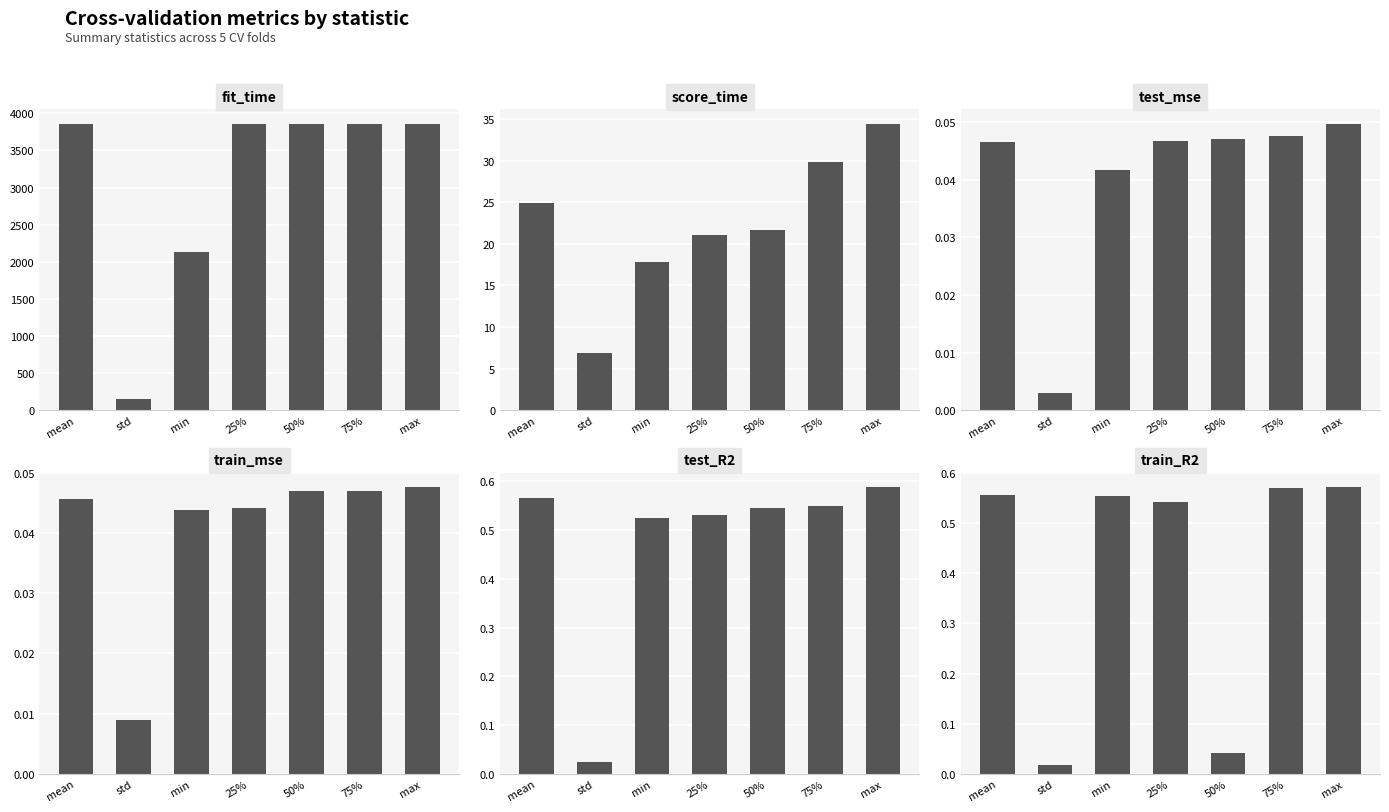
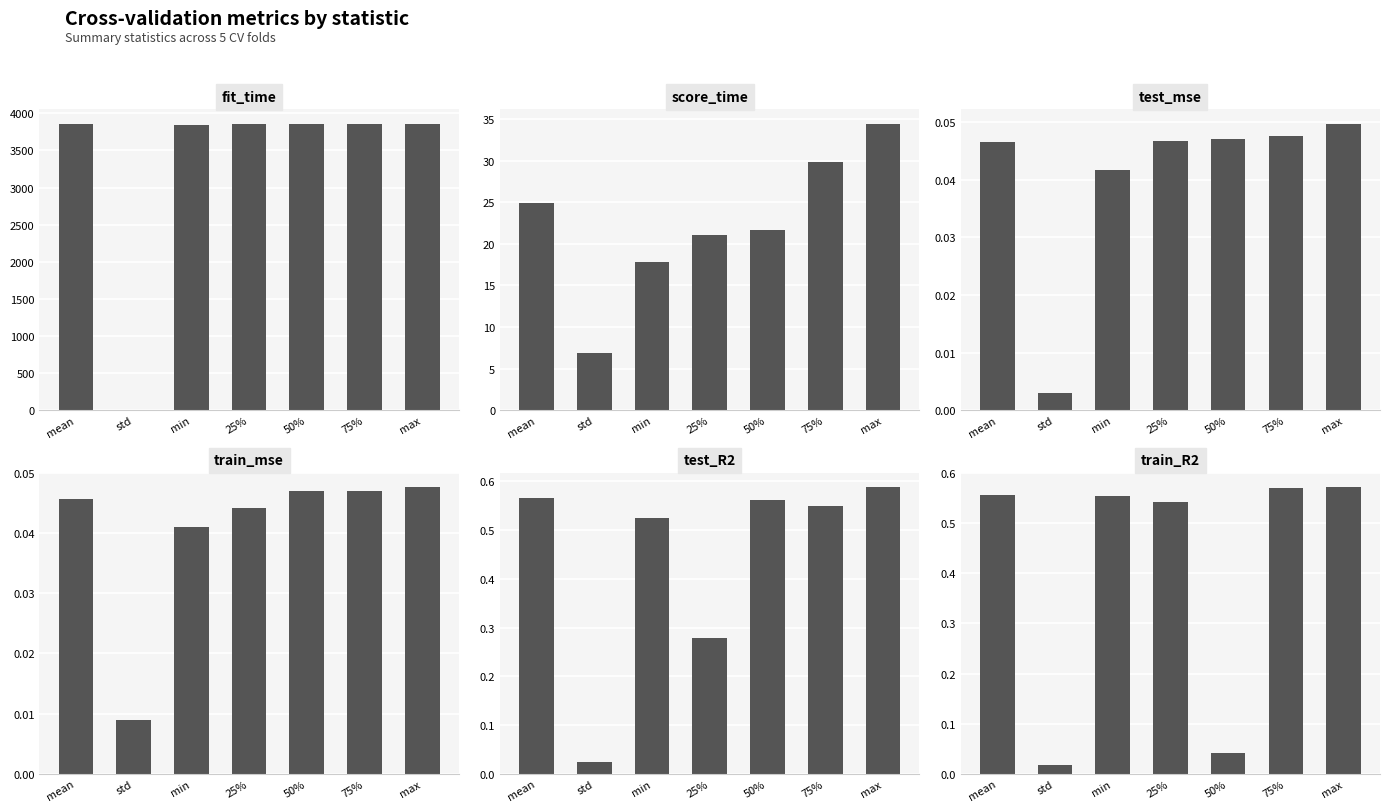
  {
    "fit_time": {
      "mean": 3900,
-     "std": 100,
-     "min": 2100,
+     "std": 0,
+     "min": 3800,
      "25%": 3900,
      "50%": 3900,
      "75%": 3900,
      "max": 3900
    },
    "score_time": {
      "mean": 25,
      "std": 7,
      "min": 18,
      "25%": 21,
      "50%": 22,
      "75%": 30,
      "max": 34
    },
    "test_mse": {
      "mean": 0.047,
      "std": 0.003,
      "min": 0.042,
      "25%": 0.047,
      "50%": 0.047,
      "75%": 0.048,
      "max": 0.050
    },
    "train_mse": {
      "mean": 0.046,
      "std": 0.009,
-     "min": 0.044,
+     "min": 0.041,
      "25%": 0.044,
      "50%": 0.047,
      "75%": 0.047,
      "max": 0.048
    },
    "test_R2": {
      "mean": 0.57,
      "std": 0.02,
      "min": 0.52,
-     "25%": 0.53,
-     "50%": 0.54,
+     "25%": 0.28,
+     "50%": 0.56,
      "75%": 0.55,
      "max": 0.59
    },
    "train_R2": {
      "mean": 0.56,
      "std": 0.02,
      "min": 0.55,
      "25%": 0.54,
      "50%": 0.04,
      "75%": 0.57,
      "max": 0.57
    }
  }
